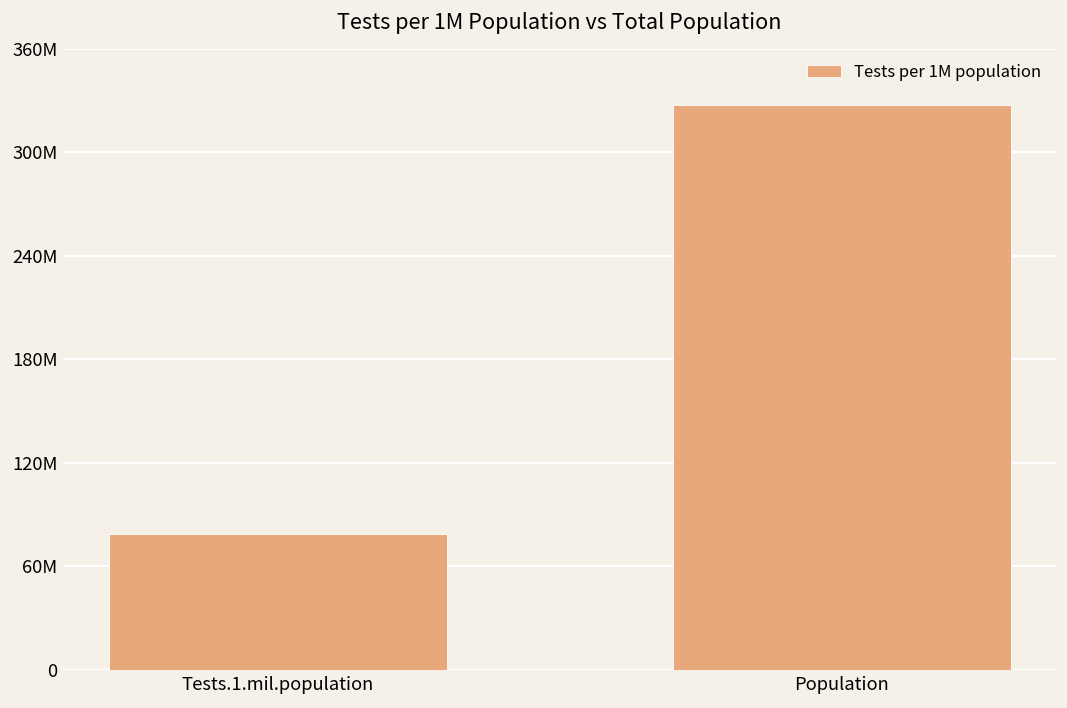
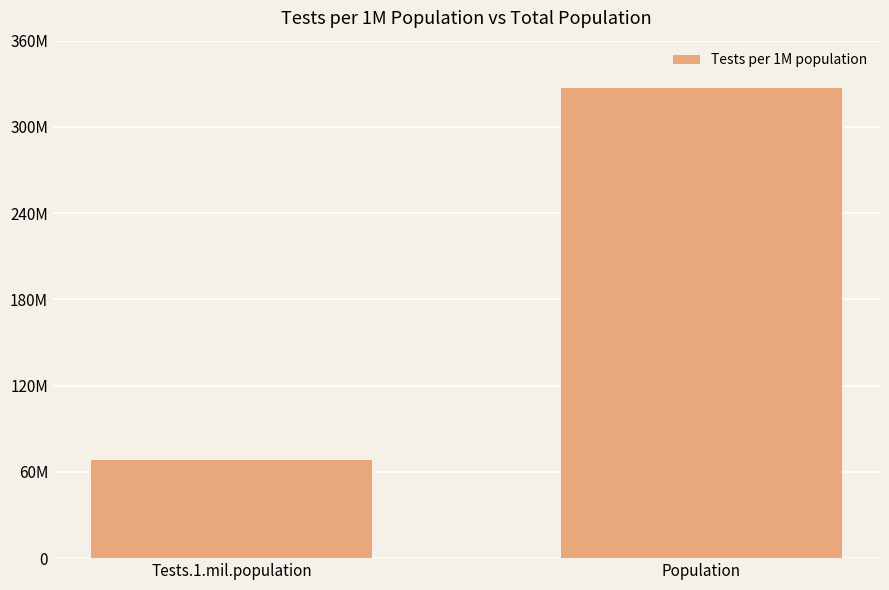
  {
-   "Tests.1.mil.population": 79000000,
+   "Tests.1.mil.population": 69000000,
    "Population": 328000000
  }
